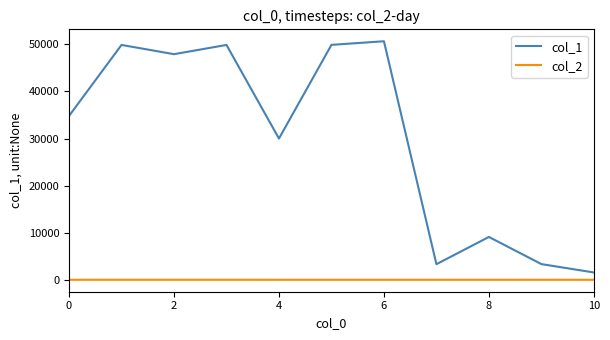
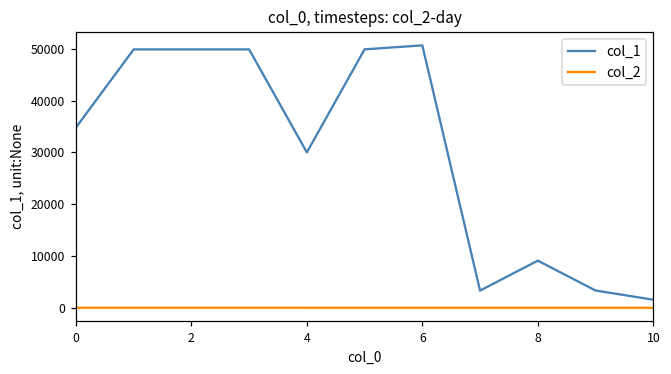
  {
    "col_1": {
      "0": 35000,
-     "2": 48000,
+     "2": 50000,
      "4": 30000,
      "6": 51000,
      "8": 9000,
      "10": 2000
    },
    "col_2": {
      "0": 0,
      "2": 0,
      "4": 0,
      "6": 0,
      "8": 0,
      "10": 0
    }
  }
